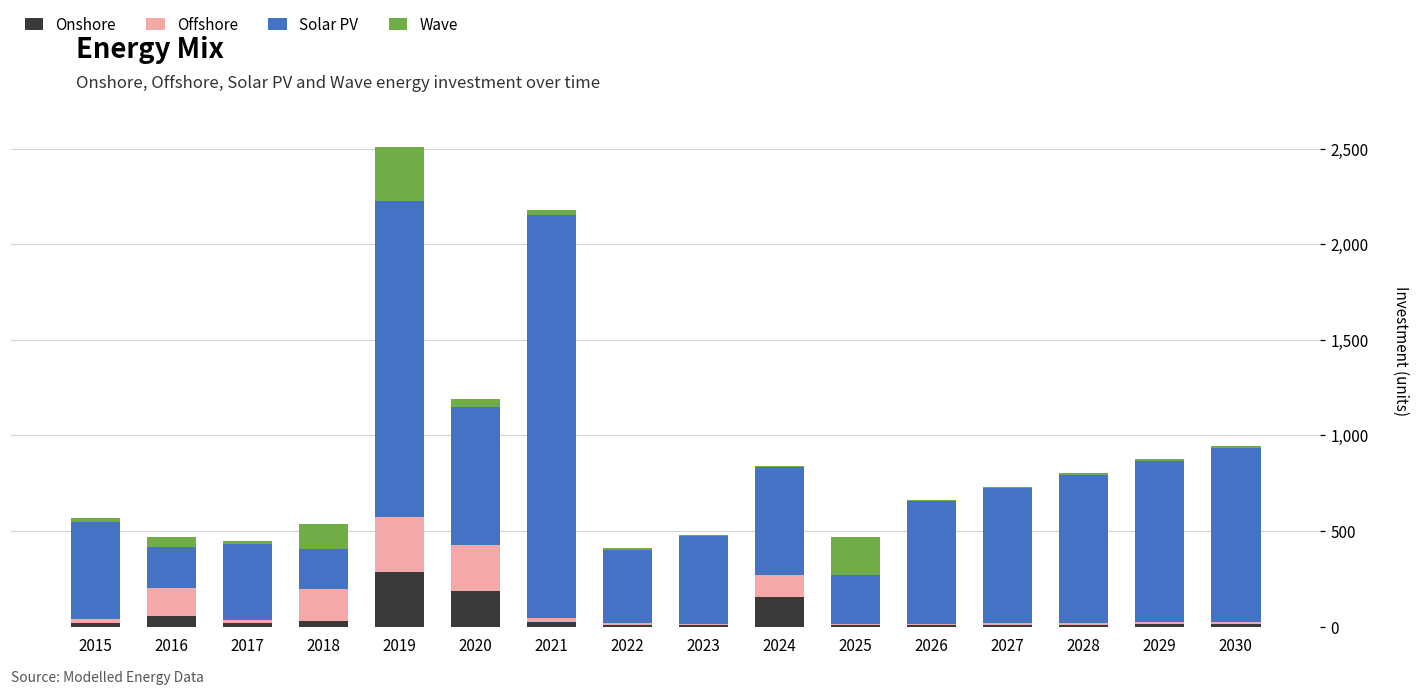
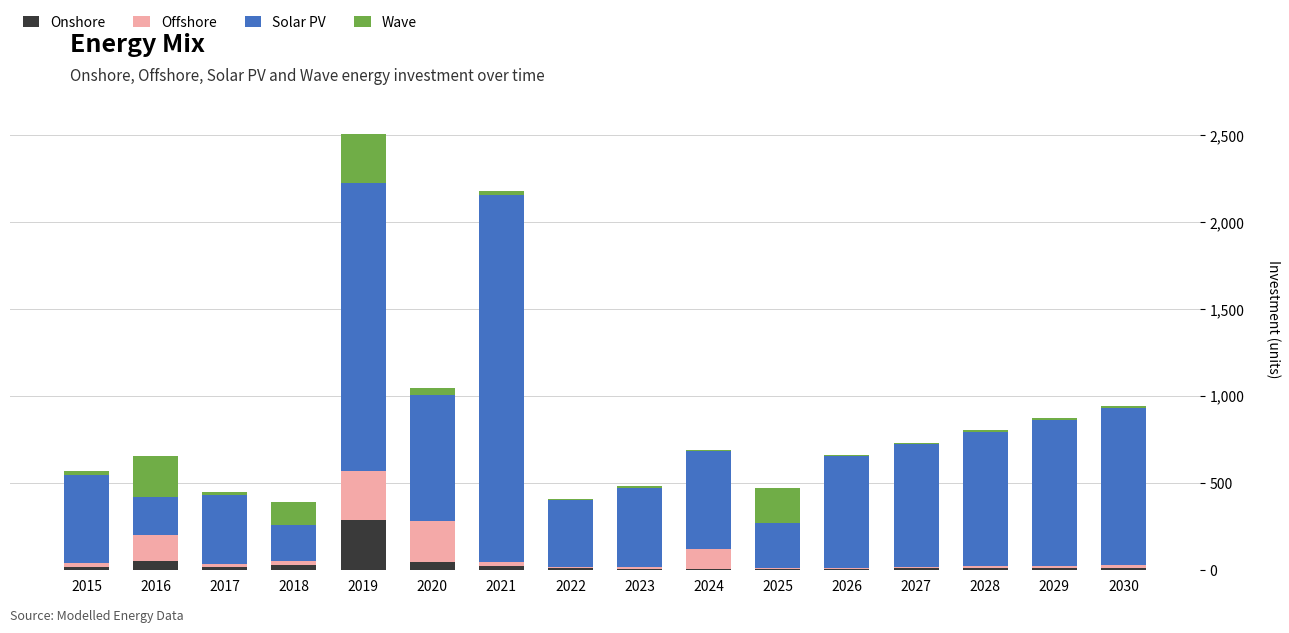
  {
    "Onshore": {
      "2015": "20",
      "2016": "50",
      "2017": "20",
      "2018": "30",
      "2019": "290",
-     "2020": "190",
+     "2020": "40",
      "2021": "20",
-     "2024": "160"
+     "2024": "10"
    },
    "Offshore": {
      "2015": "20",
      "2016": "150",
      "2017": "20",
-     "2018": "170",
+     "2018": "30",
      "2019": "290",
      "2020": "240",
      "2021": "20",
      "2024": "120"
    },
    "Solar PV": {
      "2015": "510",
      "2016": "210",
      "2017": "390",
      "2018": "210",
      "2019": "1,650",
      "2020": "720",
      "2021": "2,110",
      "2022": "380",
      "2023": "460",
      "2024": "560",
      "2025": "260",
      "2026": "640",
      "2027": "710",
      "2028": "770",
      "2029": "840",
      "2030": "910"
    },
    "Wave": {
      "2015": "20",
-     "2016": "50",
+     "2016": "240",
      "2017": "20",
      "2018": "130",
      "2019": "290",
      "2020": "40",
      "2021": "20",
      "2025": "200"
    }
  }
